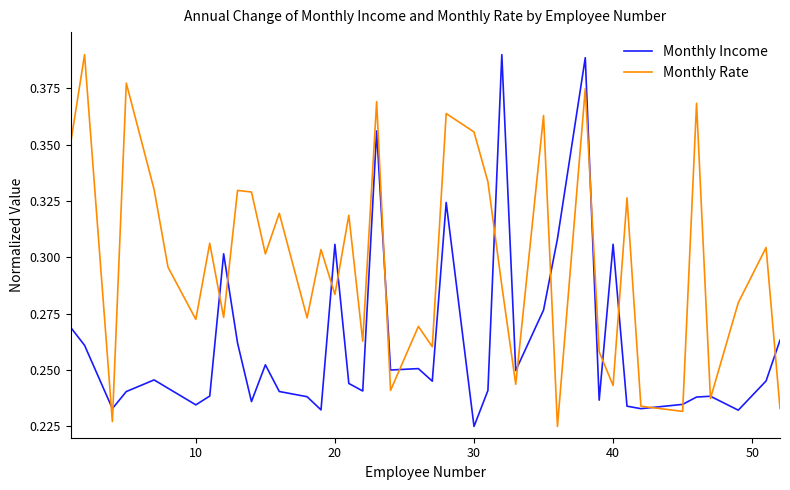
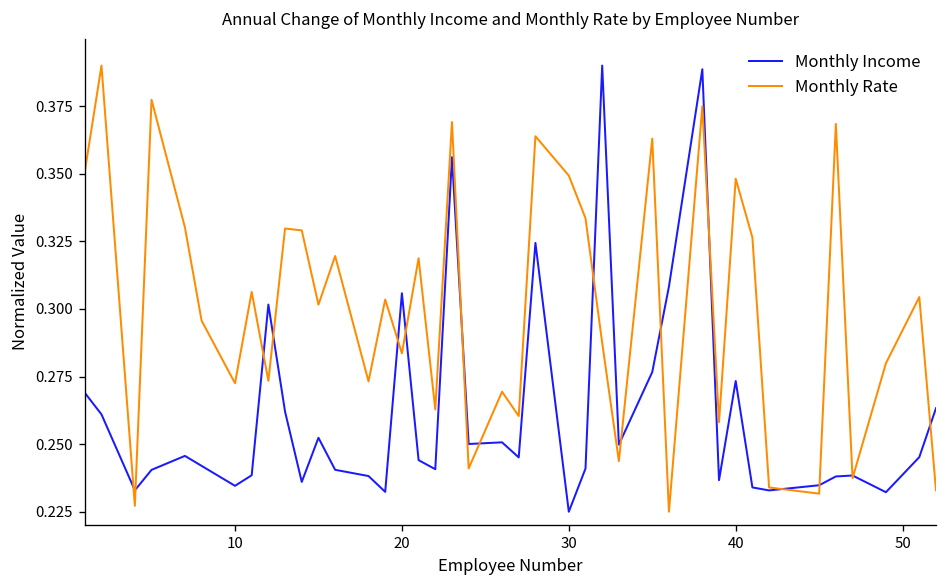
  {
    "Monthly Income": {
      "10": 0.235,
      "20": 0.306,
      "30": 0.225,
-     "40": 0.306
+     "40": 0.273
    },
    "Monthly Rate": {
      "10": 0.273,
      "20": 0.284,
-     "30": 0.356,
-     "40": 0.243
+     "30": 0.349,
+     "40": 0.348
    }
  }
